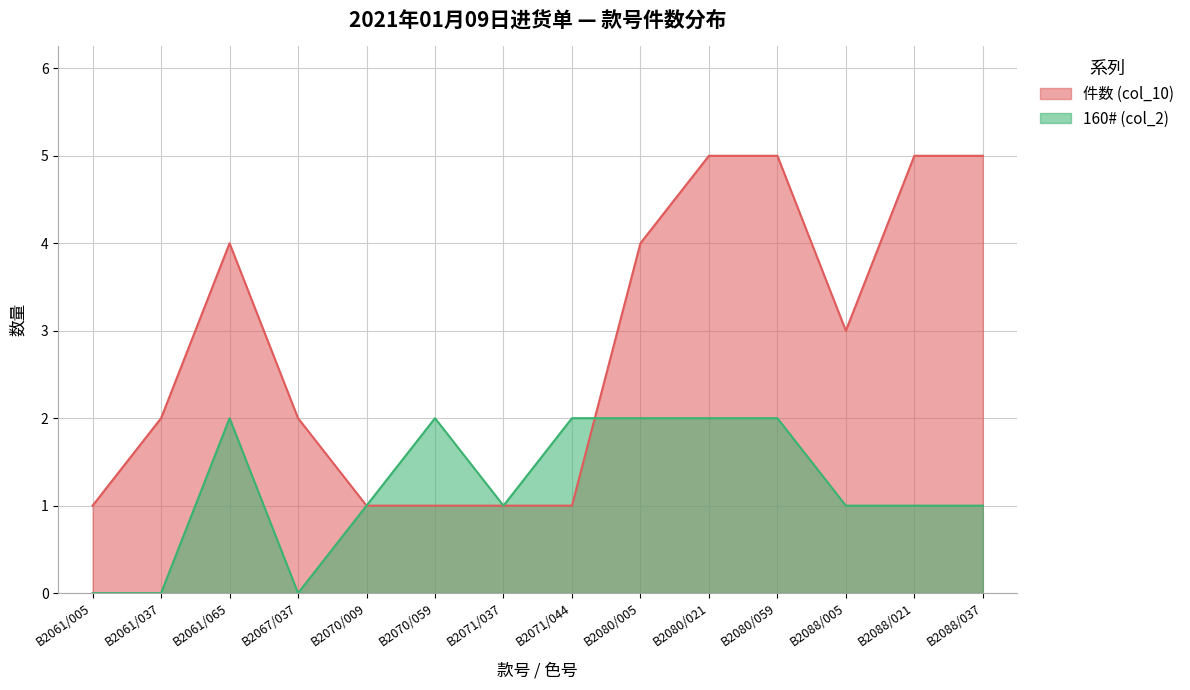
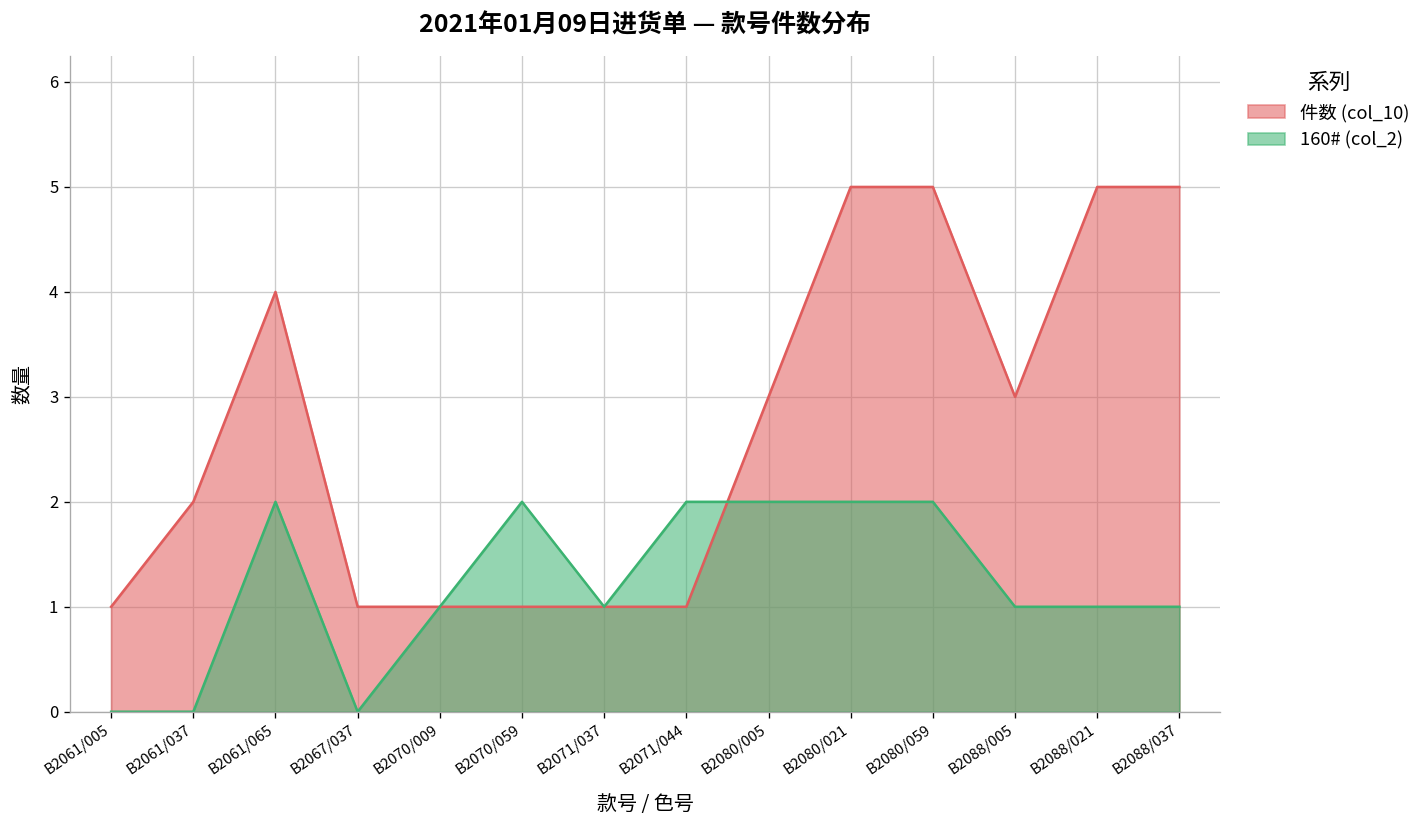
  {
    "件数 (col_10)": {
      "B2061/005": 1,
      "B2061/037": 2,
      "B2061/065": 4,
-     "B2067/037": 2,
+     "B2067/037": 1,
      "B2070/059": 1,
      "B2071/044": 1,
-     "B2080/005": 4,
+     "B2080/005": 3,
      "B2080/021": 5,
      "B2080/059": 5,
      "B2088/005": 3,
      "B2088/021": 5,
      "B2088/037": 5
    },
    "160# (col_2)": {
      "B2061/005": 0,
      "B2061/037": 0,
      "B2061/065": 2,
      "B2067/037": 0,
      "B2070/059": 2,
      "B2071/044": 2,
      "B2080/005": 2,
      "B2080/021": 2,
      "B2080/059": 2,
      "B2088/005": 1,
      "B2088/021": 1,
      "B2088/037": 1
    }
  }
